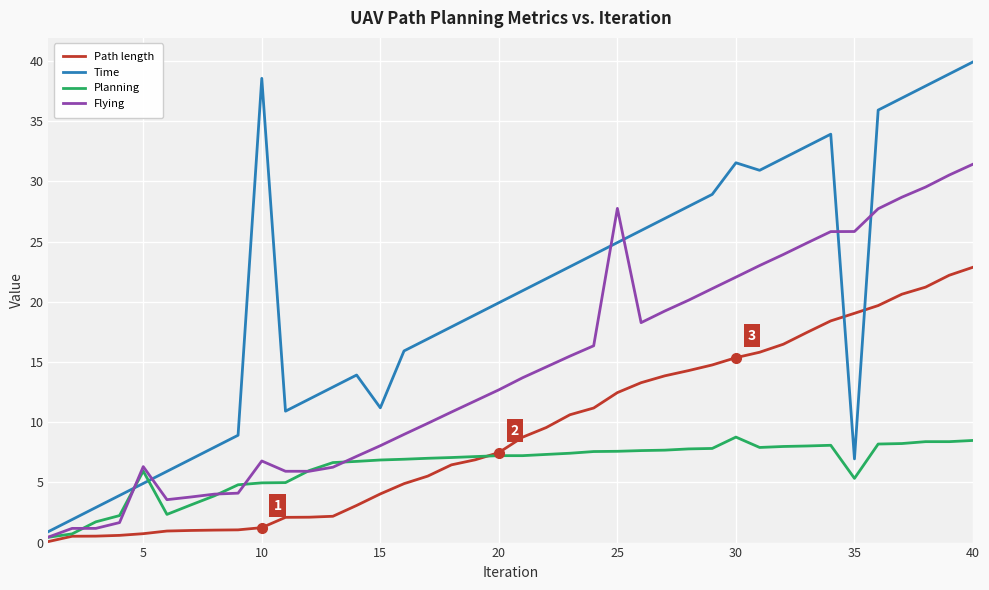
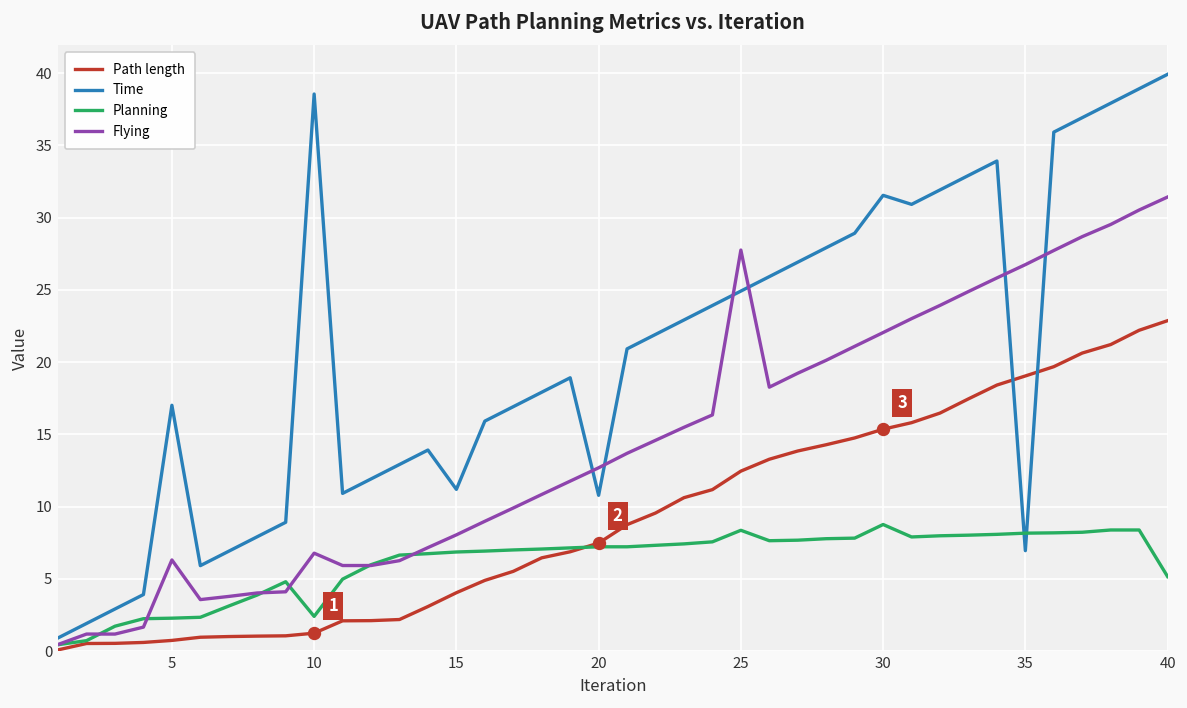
  {
    "Time": {
-     "5": 4.9,
+     "5": 17.0,
      "10": 38.6,
      "15": 11.2,
-     "20": 19.9,
+     "20": 10.8,
      "25": 24.9,
      "30": 31.5,
      "35": 6.9,
      "40": 39.9
    },
    "Planning": {
-     "5": 5.9,
-     "10": 5.0,
+     "5": 2.3,
+     "10": 2.4,
      "15": 6.9,
      "20": 7.2,
-     "25": 7.6,
+     "25": 8.4,
      "30": 8.8,
-     "35": 5.3,
-     "40": 8.5
+     "35": 8.2,
+     "40": 5.2
    },
    "Flying": {
      "5": 6.3,
      "10": 6.8,
      "15": 8.0,
      "20": 12.7,
      "25": 27.8,
      "30": 22.0,
-     "35": 25.8,
+     "35": 26.7,
      "40": 31.4
    }
  }
